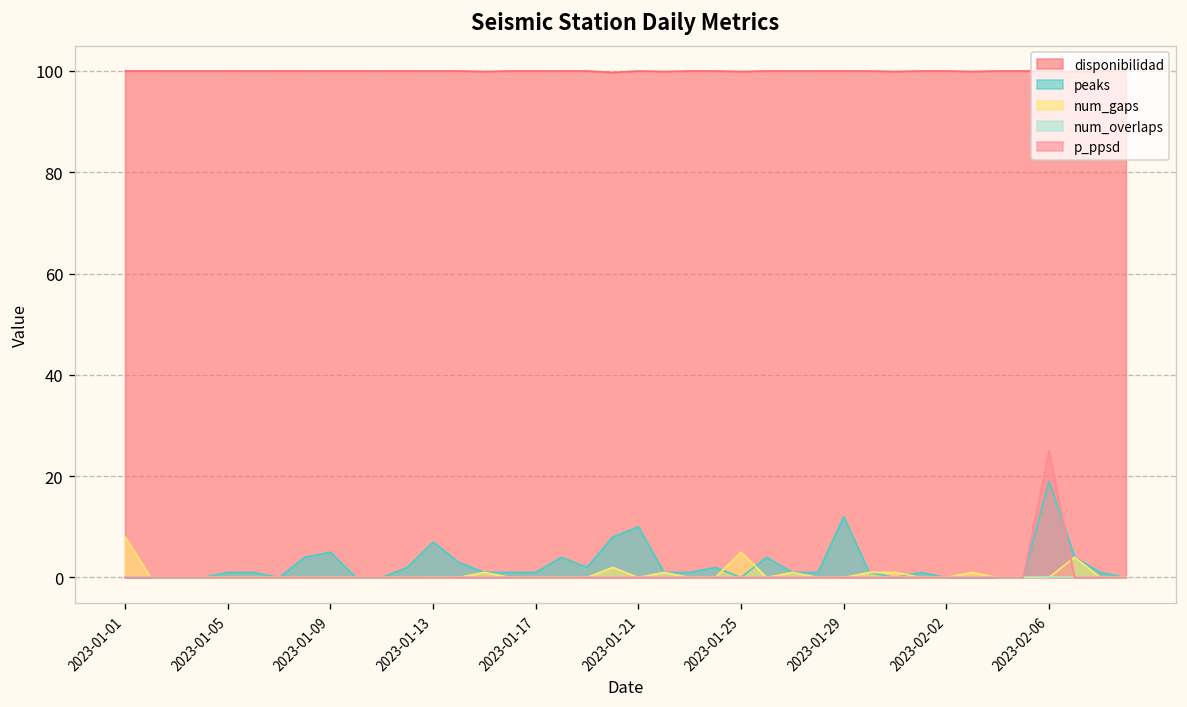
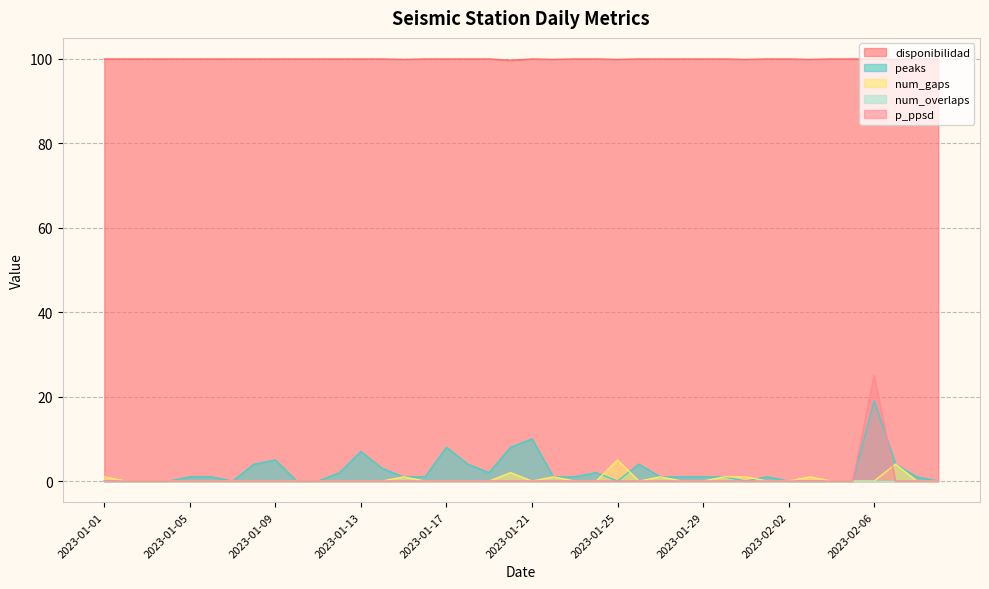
  {
    "peaks": {
      "2023-01-05": 1,
      "2023-01-09": 5,
      "2023-01-13": 7,
-     "2023-01-17": 1,
+     "2023-01-17": 8,
      "2023-01-21": 10,
-     "2023-01-29": 12,
+     "2023-01-29": 1,
      "2023-02-06": 19
    },
    "num_gaps": {
-     "2023-01-01": 8,
+     "2023-01-01": 1,
      "2023-01-25": 5
    }
  }
